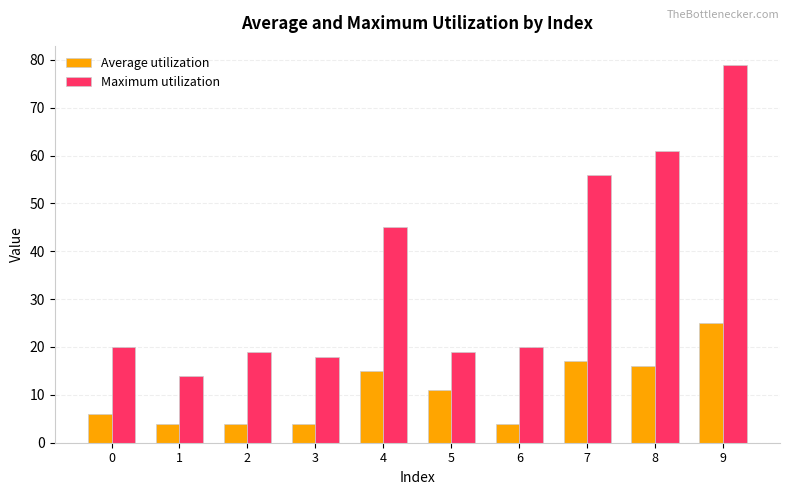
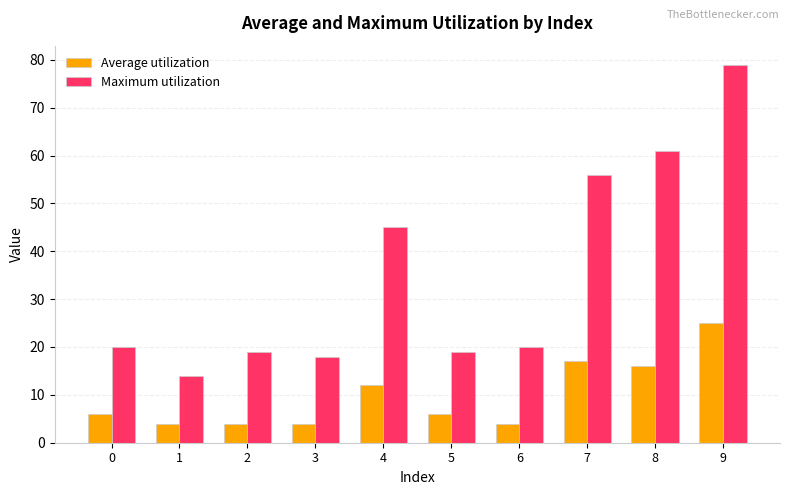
  {
    "Average utilization": {
      "0": 6,
      "1": 4,
      "2": 4,
      "3": 4,
-     "4": 15,
-     "5": 11,
+     "4": 12,
+     "5": 6,
      "6": 4,
      "7": 17,
      "8": 16,
      "9": 25
    },
    "Maximum utilization": {
      "0": 20,
      "1": 14,
      "2": 19,
      "3": 18,
      "4": 45,
      "5": 19,
      "6": 20,
      "7": 56,
      "8": 61,
      "9": 79
    }
  }
